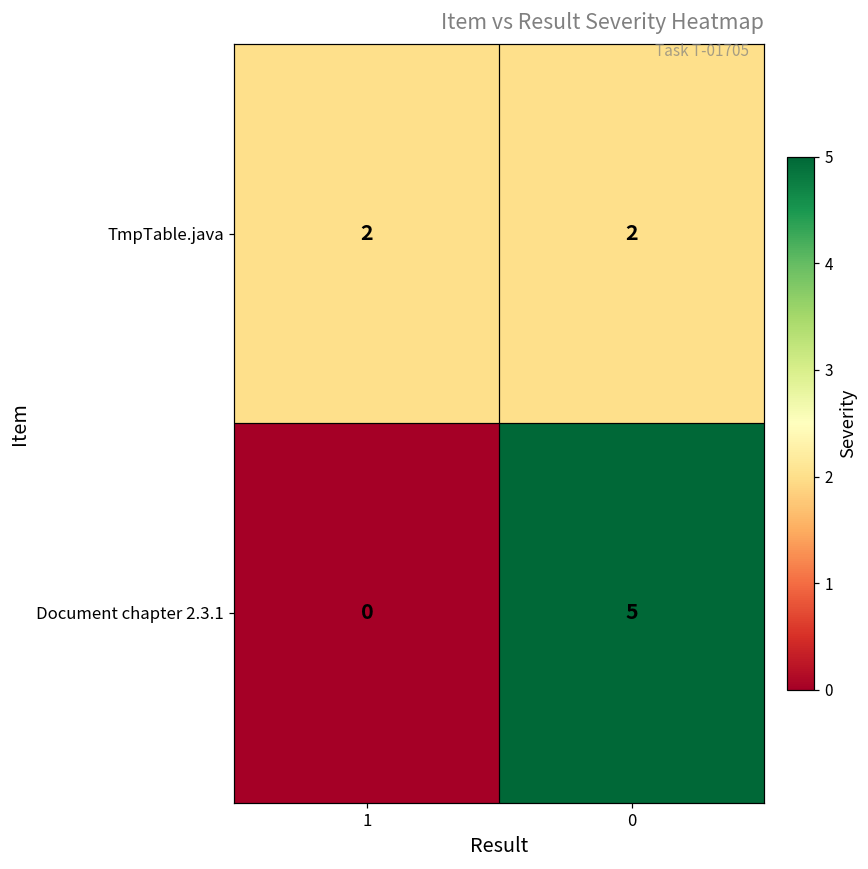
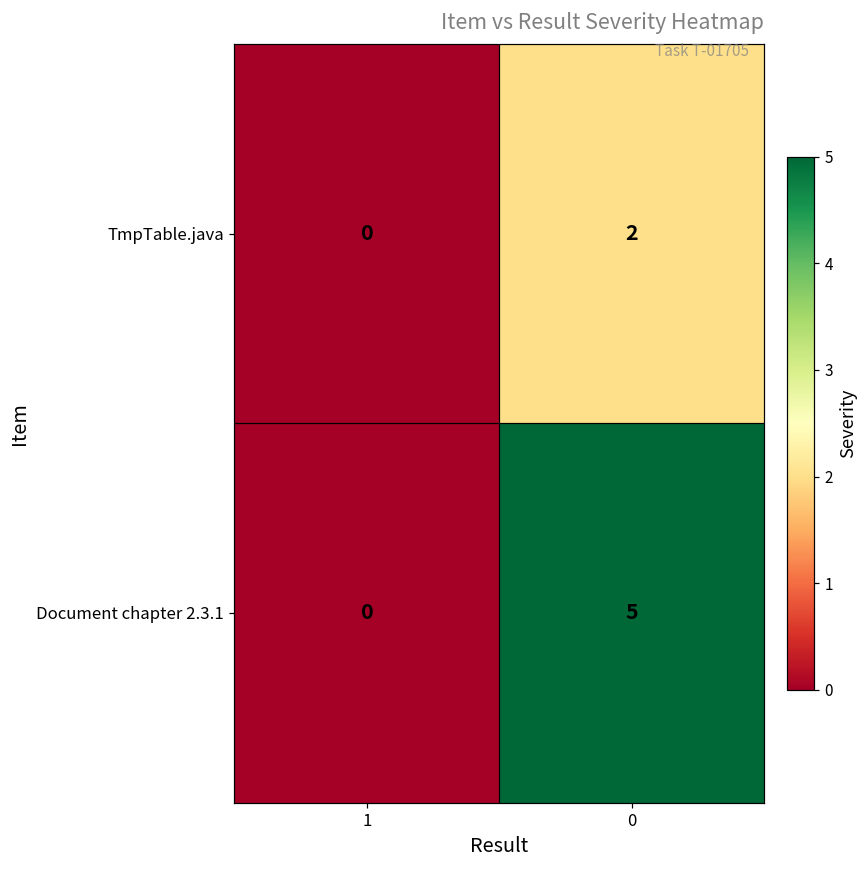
  {
    "TmpTable.java": {
-     "1": 2,
+     "1": 0,
      "0": 2
    },
    "Document chapter 2.3.1": {
      "1": 0,
      "0": 5
    }
  }
